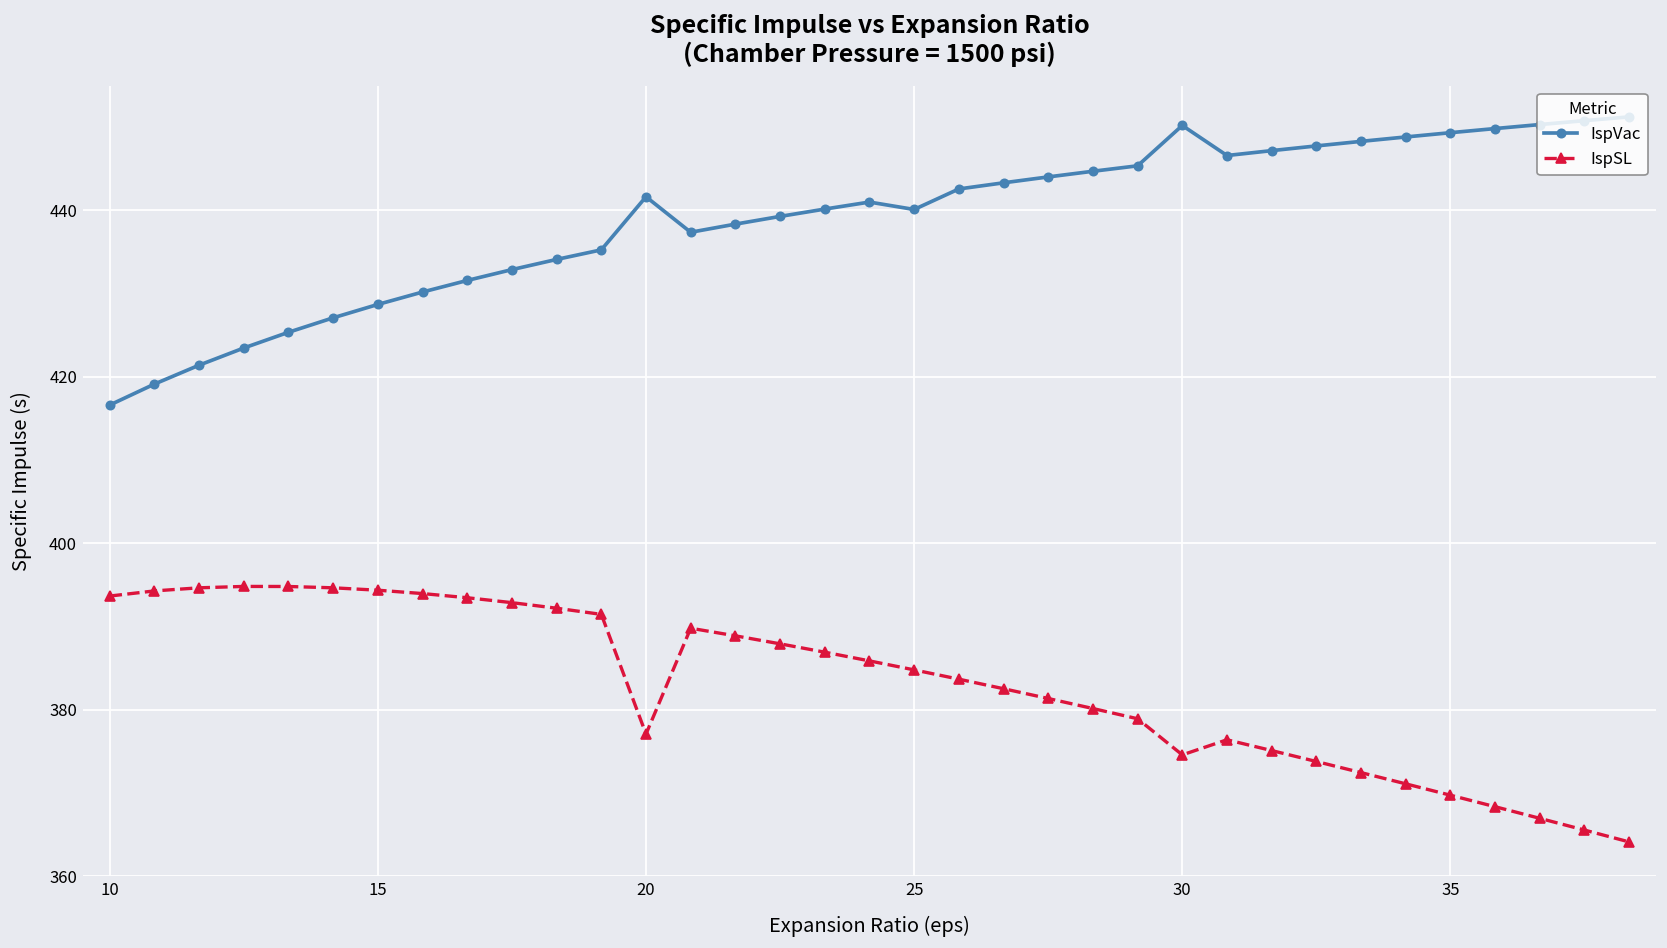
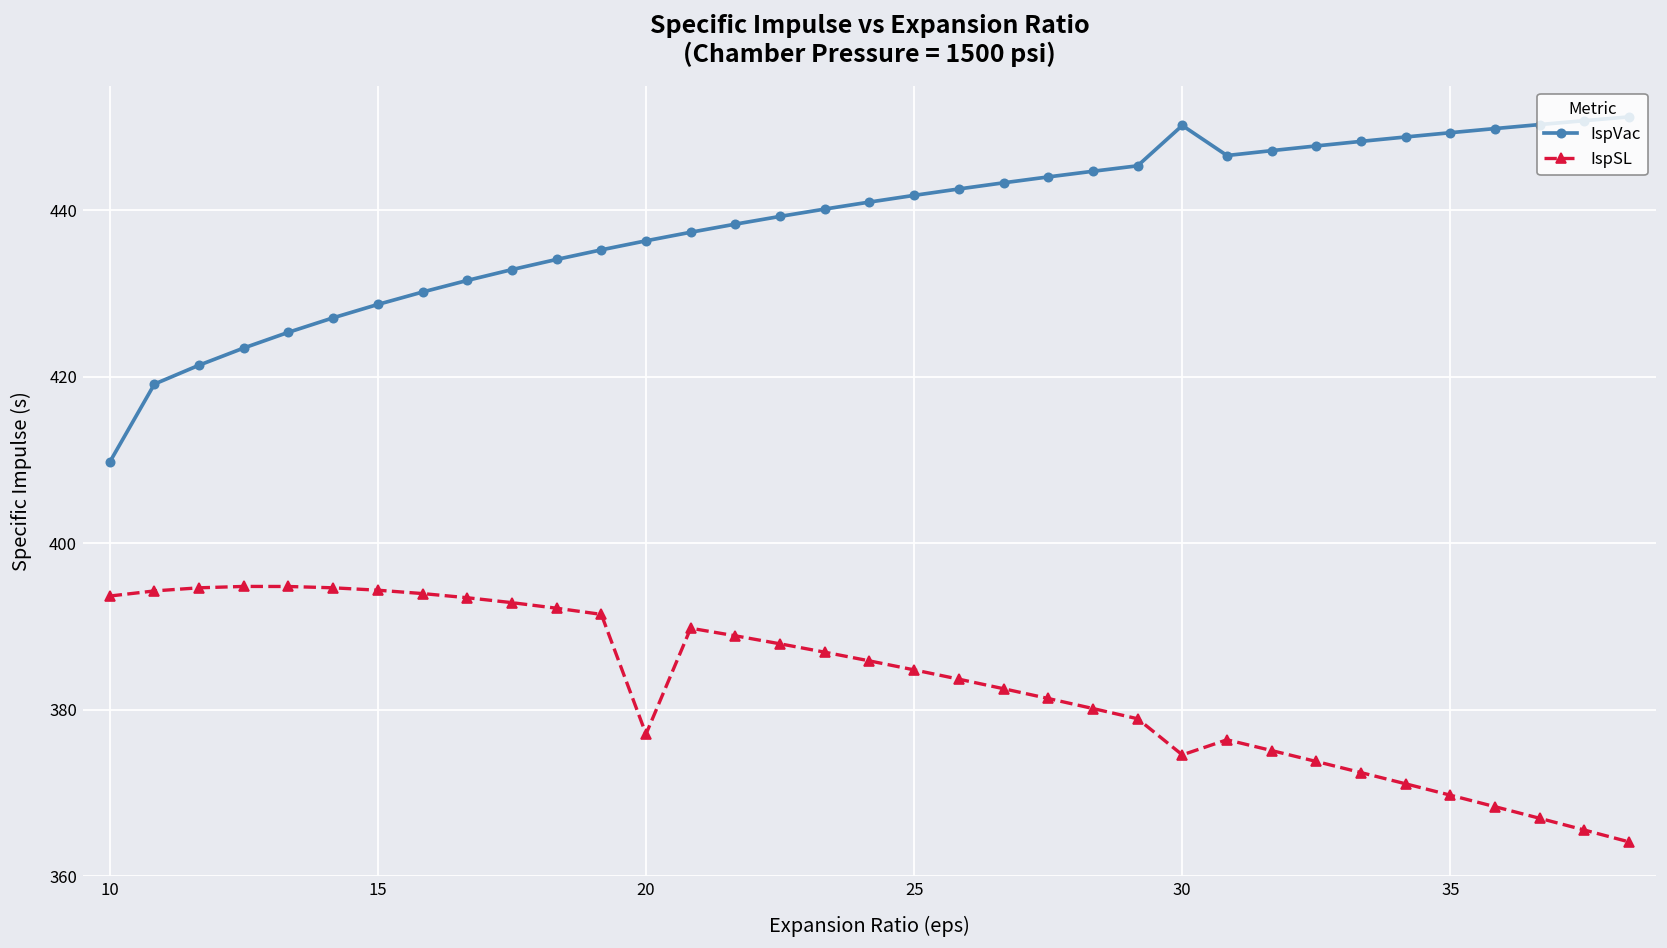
  {
    "IspVac": {
-     "10": 417,
+     "10": 410,
      "15": 429,
-     "20": 442,
-     "25": 440,
+     "20": 436,
+     "25": 442,
      "30": 450,
      "35": 449
    },
    "IspSL": {
      "10": 394,
      "15": 394,
      "20": 377,
      "25": 385,
      "30": 375,
      "35": 370
    }
  }
